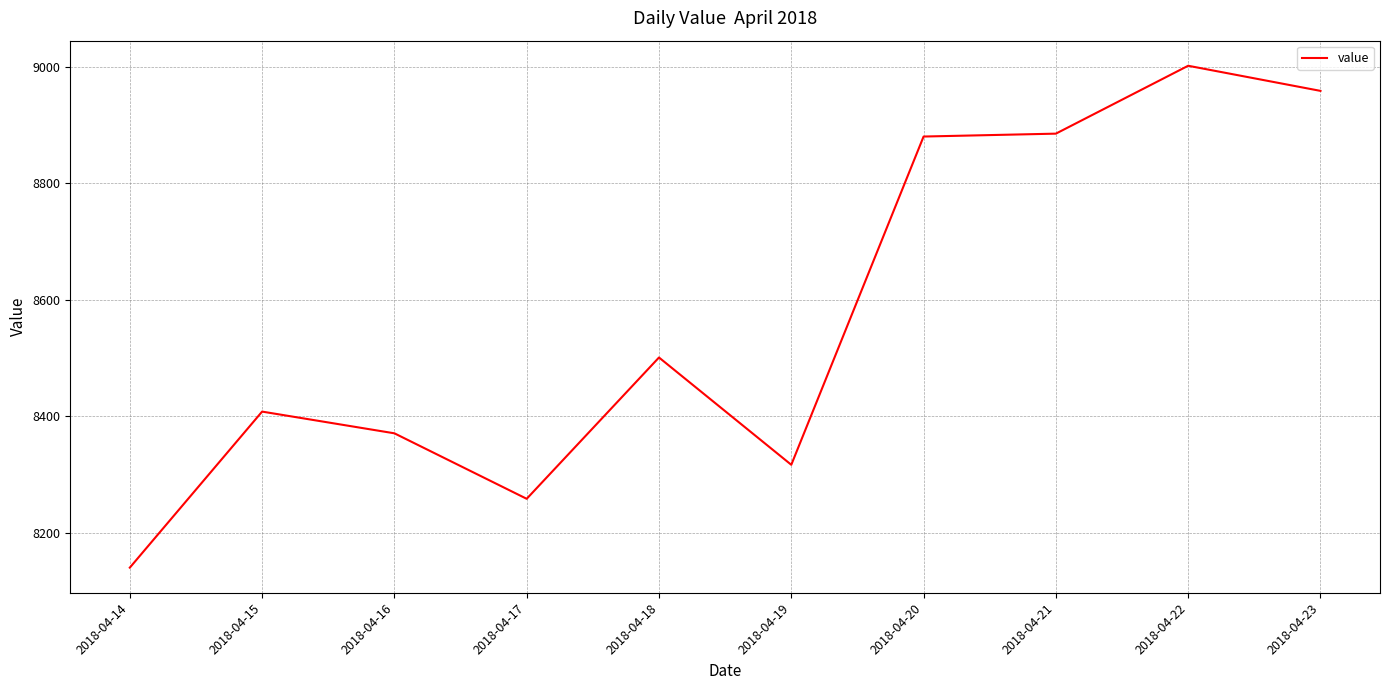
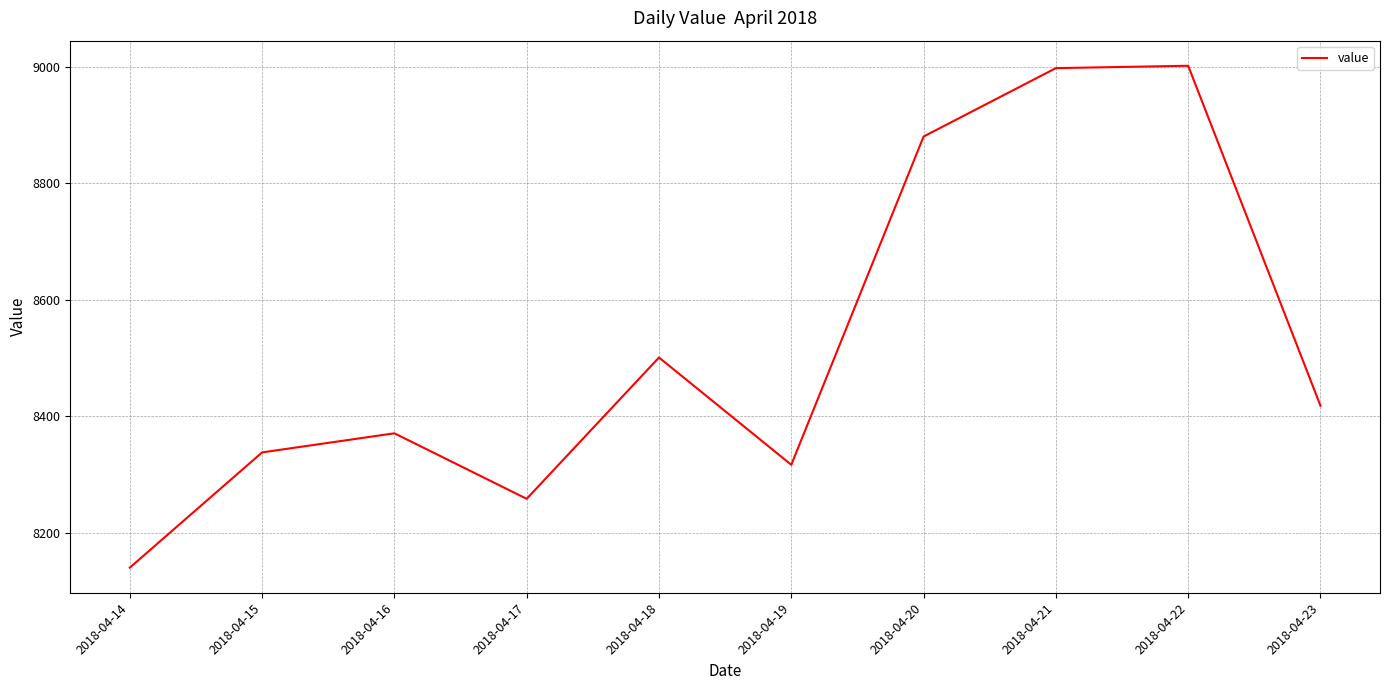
  {
    "2018-04-14": 8140,
-   "2018-04-15": 8410,
+   "2018-04-15": 8340,
    "2018-04-16": 8370,
    "2018-04-17": 8260,
    "2018-04-18": 8500,
    "2018-04-19": 8320,
    "2018-04-20": 8880,
-   "2018-04-21": 8890,
+   "2018-04-21": 9000,
    "2018-04-22": 9000,
-   "2018-04-23": 8960
+   "2018-04-23": 8420
  }
